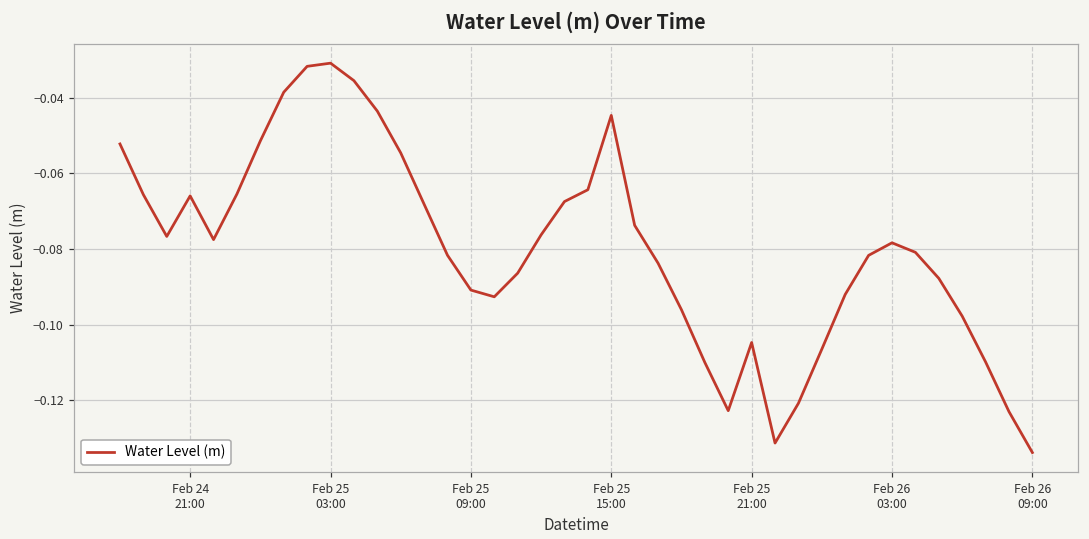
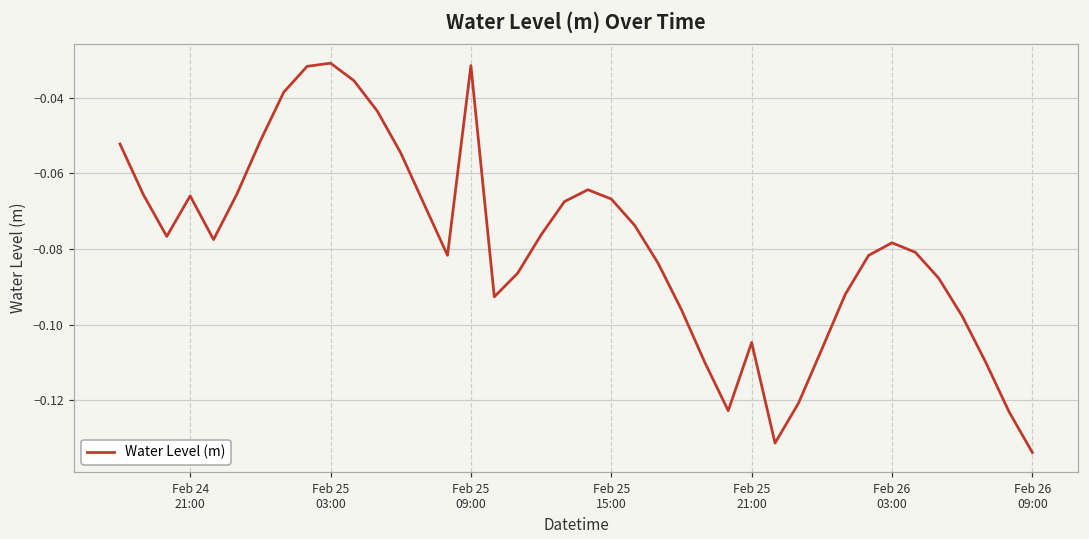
  {
    "Feb 24 21:00": -0.066,
    "Feb 25 03:00": -0.031,
-   "Feb 25 09:00": -0.091,
-   "Feb 25 15:00": -0.045,
+   "Feb 25 09:00": -0.032,
+   "Feb 25 15:00": -0.067,
    "Feb 25 21:00": -0.105,
    "Feb 26 03:00": -0.078,
    "Feb 26 09:00": -0.134
  }
